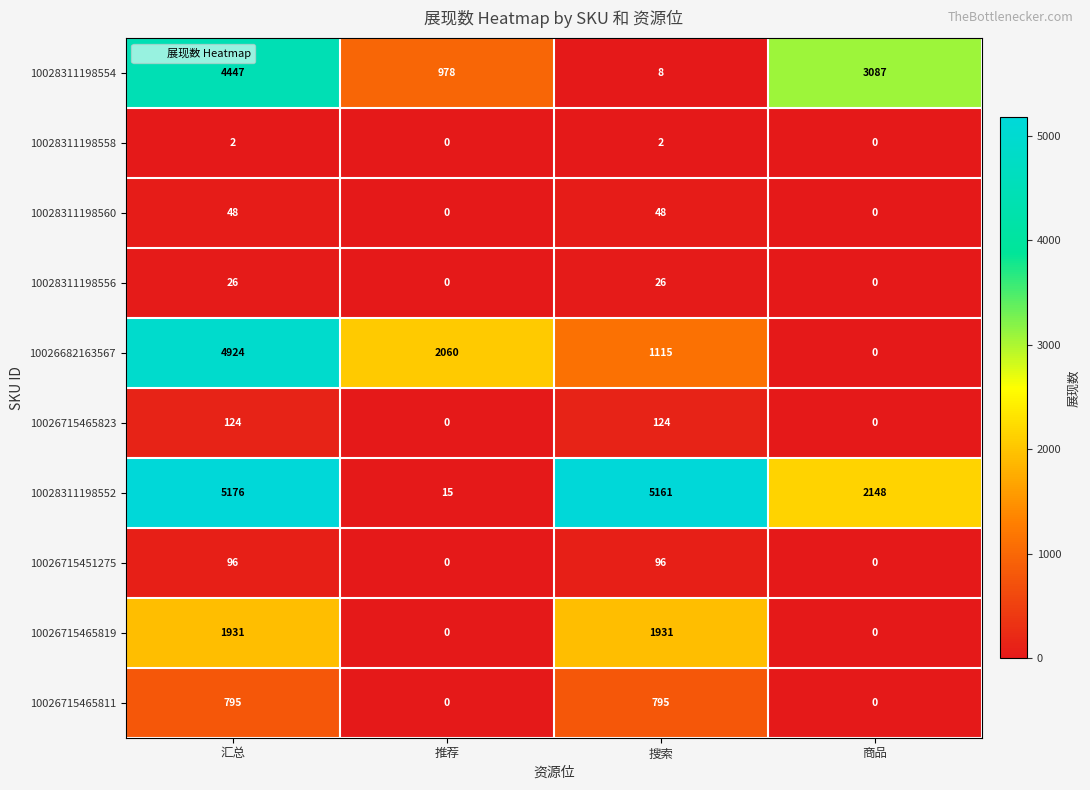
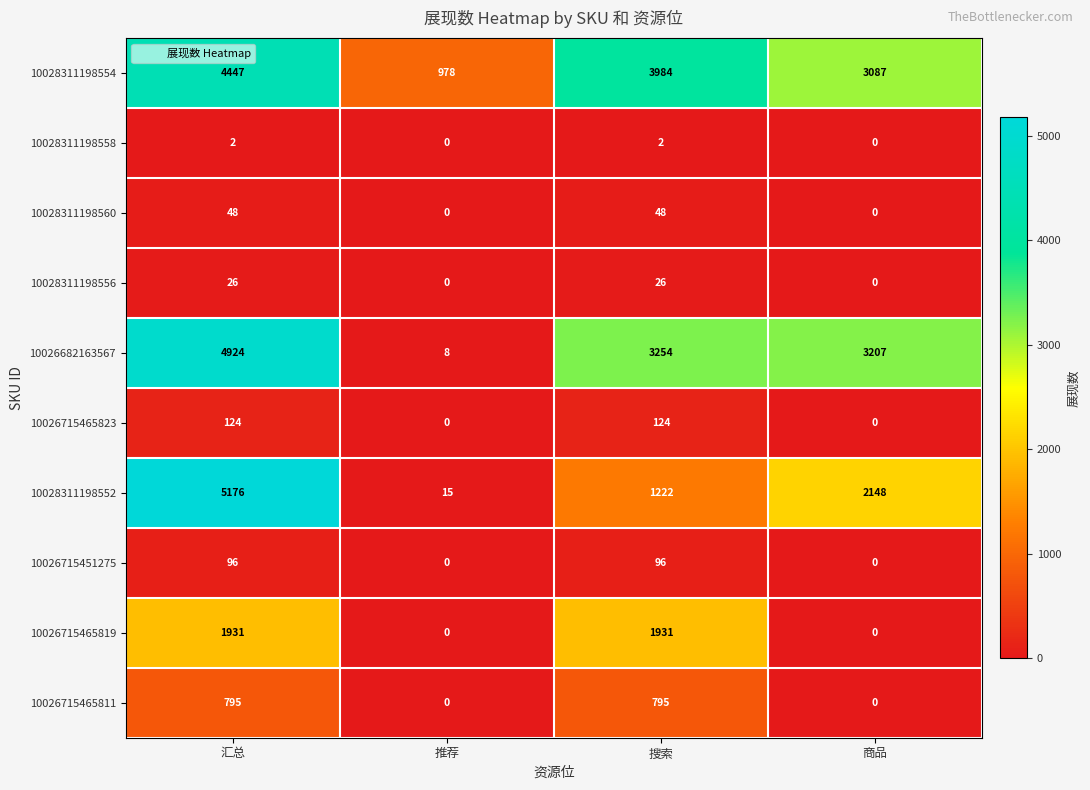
  {
    "10028311198554": {
      "汇总": 4447,
      "推荐": 978,
-     "搜索": 8,
+     "搜索": 3984,
      "商品": 3087
    },
    "10028311198558": {
      "汇总": 2,
      "推荐": 0,
      "搜索": 2,
      "商品": 0
    },
    "10028311198560": {
      "汇总": 48,
      "推荐": 0,
      "搜索": 48,
      "商品": 0
    },
    "10028311198556": {
      "汇总": 26,
      "推荐": 0,
      "搜索": 26,
      "商品": 0
    },
    "10026682163567": {
      "汇总": 4924,
-     "推荐": 2060,
-     "搜索": 1115,
-     "商品": 0
+     "推荐": 8,
+     "搜索": 3254,
+     "商品": 3207
    },
    "10026715465823": {
      "汇总": 124,
      "推荐": 0,
      "搜索": 124,
      "商品": 0
    },
    "10028311198552": {
      "汇总": 5176,
      "推荐": 15,
-     "搜索": 5161,
+     "搜索": 1222,
      "商品": 2148
    },
    "10026715451275": {
      "汇总": 96,
      "推荐": 0,
      "搜索": 96,
      "商品": 0
    },
    "10026715465819": {
      "汇总": 1931,
      "推荐": 0,
      "搜索": 1931,
      "商品": 0
    },
    "10026715465811": {
      "汇总": 795,
      "推荐": 0,
      "搜索": 795,
      "商品": 0
    }
  }
